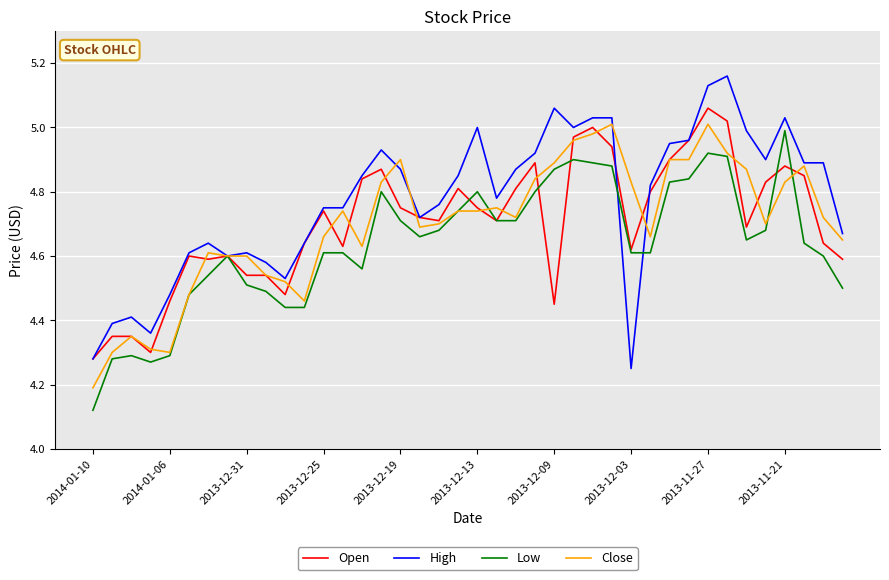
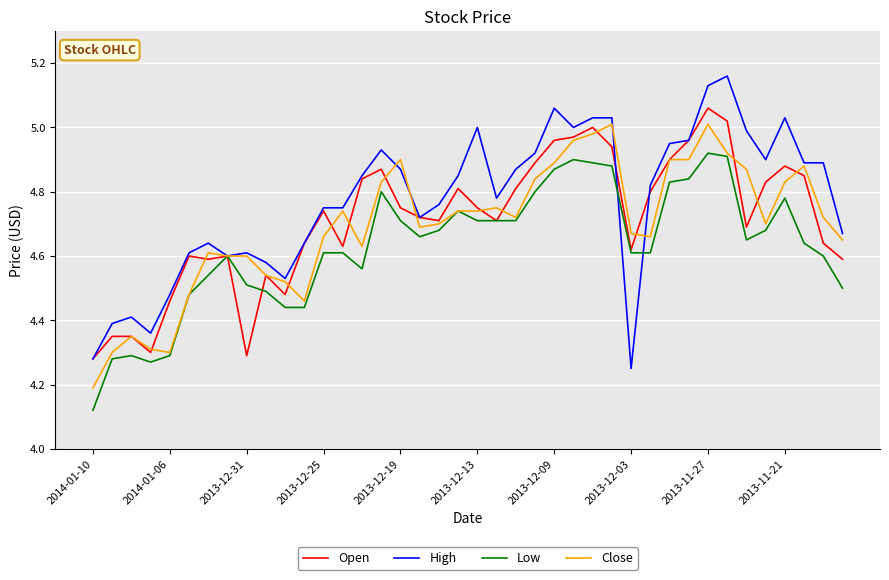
  {
    "Open": {
      "2014-01-06": 4.46,
-     "2013-12-31": 4.54,
+     "2013-12-31": 4.29,
      "2013-12-25": 4.74,
      "2013-12-19": 4.75,
      "2013-12-13": 4.75,
-     "2013-12-09": 4.45,
+     "2013-12-09": 4.96,
      "2013-12-03": 4.62,
      "2013-11-27": 5.06,
      "2013-11-21": 4.88
    },
    "High": {
      "2014-01-06": 4.48,
      "2013-12-31": 4.61,
      "2013-12-25": 4.75,
      "2013-12-19": 4.87,
      "2013-12-13": 5.00,
      "2013-12-09": 5.06,
      "2013-12-03": 4.25,
      "2013-11-27": 5.13,
      "2013-11-21": 5.03
    },
    "Low": {
      "2014-01-10": 4.12,
      "2014-01-06": 4.29,
      "2013-12-31": 4.51,
      "2013-12-25": 4.61,
      "2013-12-19": 4.71,
-     "2013-12-13": 4.80,
+     "2013-12-13": 4.71,
      "2013-12-09": 4.87,
      "2013-12-03": 4.61,
      "2013-11-27": 4.92,
-     "2013-11-21": 4.99
+     "2013-11-21": 4.78
    },
    "Close": {
      "2014-01-10": 4.19,
      "2014-01-06": 4.30,
      "2013-12-31": 4.60,
      "2013-12-25": 4.66,
      "2013-12-19": 4.90,
      "2013-12-13": 4.74,
      "2013-12-09": 4.89,
-     "2013-12-03": 4.83,
+     "2013-12-03": 4.67,
      "2013-11-27": 5.01,
      "2013-11-21": 4.83
    }
  }
